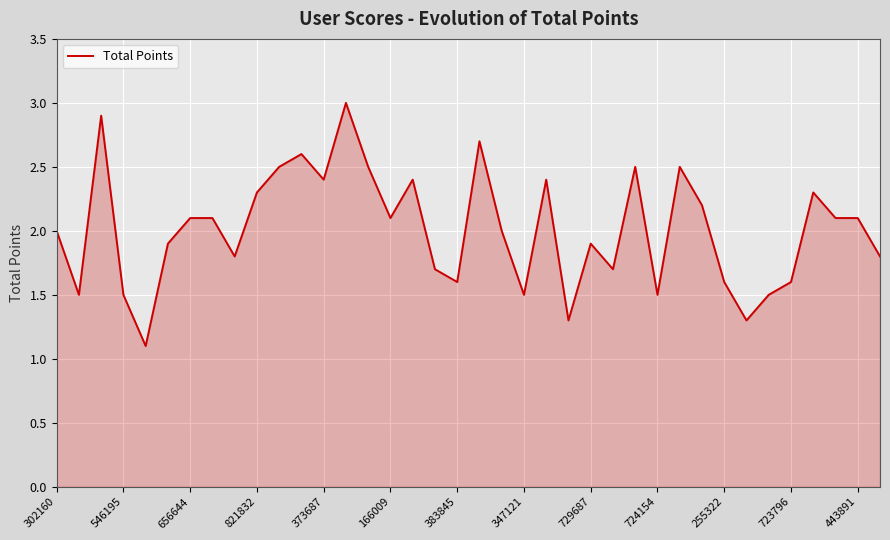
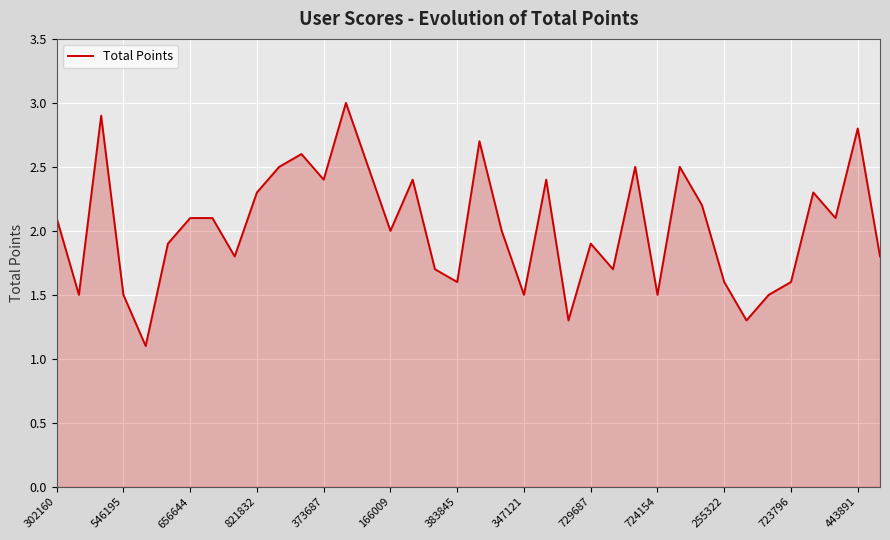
  {
-   "302160": 2.0,
+   "302160": 2.1,
    "546195": 1.5,
    "656644": 2.1,
    "821832": 2.3,
    "373687": 2.4,
-   "166009": 2.1,
+   "166009": 2.0,
    "383845": 1.6,
    "347121": 1.5,
    "729687": 1.9,
    "724154": 1.5,
    "255322": 1.6,
    "723796": 1.6,
-   "443891": 2.1
+   "443891": 2.8
  }
